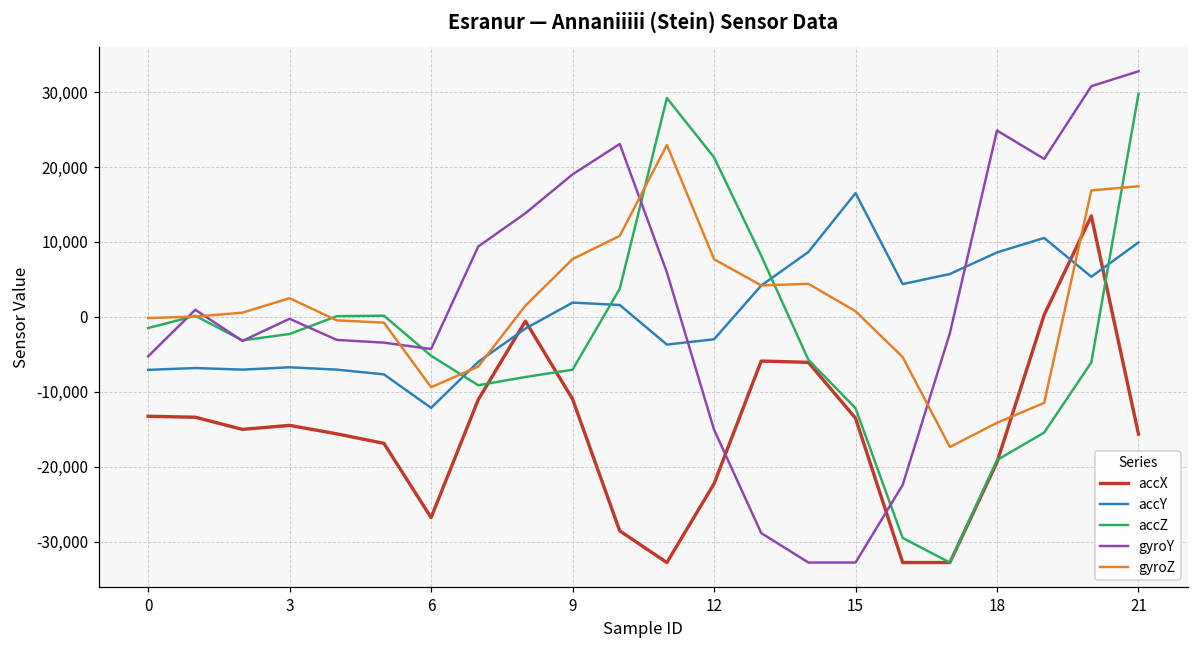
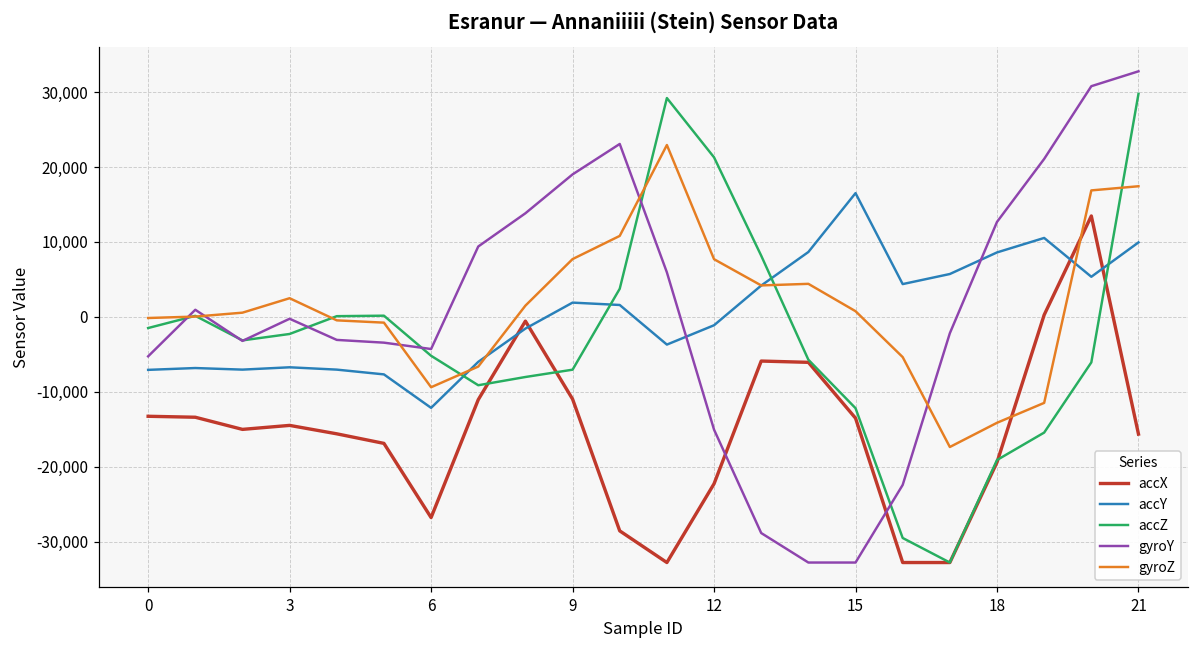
  {
    "accX": {
      "0": "-13,000",
      "3": "-14,000",
      "6": "-27,000",
      "9": "-11,000",
      "12": "-22,000",
      "15": "-14,000",
      "21": "-16,000"
    },
    "accY": {
      "0": "-7,000",
      "3": "-7,000",
      "6": "-12,000",
      "9": "2,000",
-     "12": "-3,000",
+     "12": "-1,000",
      "15": "17,000",
      "18": "9,000",
      "21": "10,000"
    },
    "accZ": {
      "0": "-1,000",
      "3": "-2,000",
      "6": "-5,000",
      "9": "-7,000",
      "12": "21,000",
      "15": "-12,000",
      "21": "30,000"
    },
    "gyroY": {
      "0": "-5,000",
      "3": "0",
      "6": "-4,000",
      "9": "19,000",
      "12": "-15,000",
      "15": "-33,000",
-     "18": "25,000",
+     "18": "13,000",
      "21": "33,000"
    },
    "gyroZ": {
      "0": "0",
      "3": "2,000",
      "6": "-9,000",
      "9": "8,000",
      "12": "8,000",
      "15": "1,000",
      "18": "-14,000",
      "21": "17,000"
    }
  }
